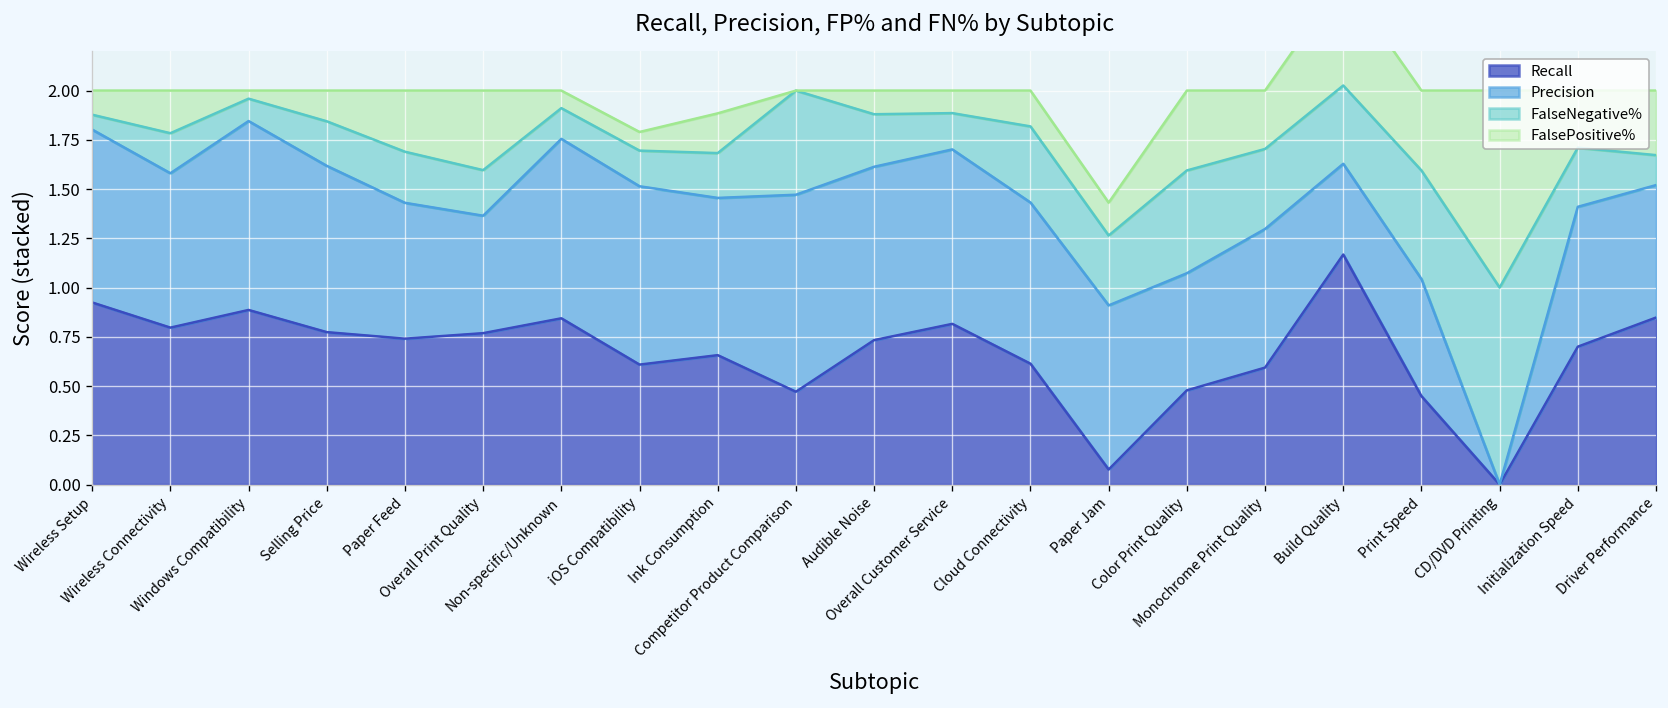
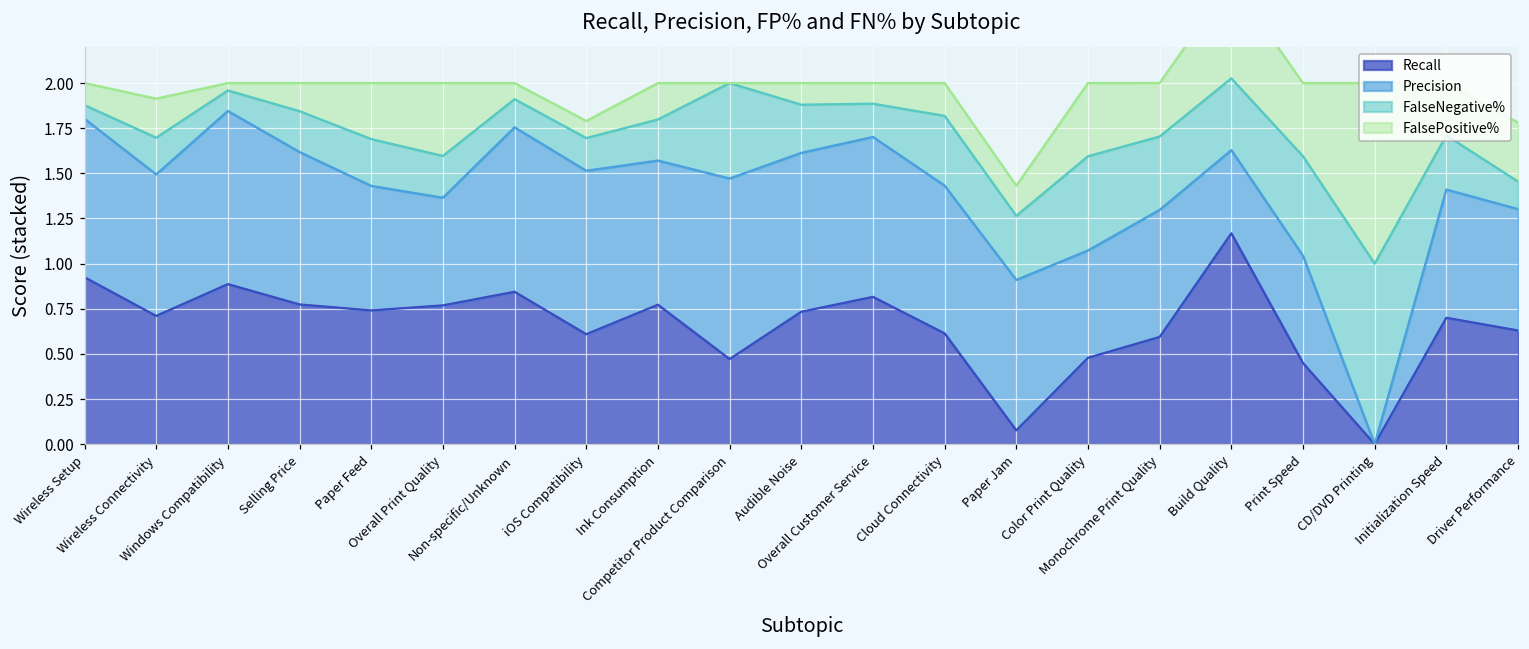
  {
    "Recall": {
      "Wireless Setup": 0.92,
-     "Wireless Connectivity": 0.80,
+     "Wireless Connectivity": 0.71,
      "Windows Compatibility": 0.89,
      "Selling Price": 0.77,
      "Paper Feed": 0.74,
      "Overall Print Quality": 0.77,
      "Non-specific/Unknown": 0.84,
      "iOS Compatibility": 0.61,
-     "Ink Consumption": 0.66,
+     "Ink Consumption": 0.77,
      "Competitor Product Comparison": 0.47,
      "Audible Noise": 0.73,
      "Overall Customer Service": 0.82,
      "Cloud Connectivity": 0.61,
      "Paper Jam": 0.08,
      "Color Print Quality": 0.48,
      "Monochrome Print Quality": 0.59,
      "Build Quality": 1.17,
      "Print Speed": 0.45,
      "Initialization Speed": 0.70,
-     "Driver Performance": 0.85
+     "Driver Performance": 0.63
    },
    "FalsePositive%": {
      "Wireless Setup": 0.12,
      "Wireless Connectivity": 0.22,
      "Windows Compatibility": 0.04,
      "Selling Price": 0.16,
      "Paper Feed": 0.31,
      "Overall Print Quality": 0.40,
      "Non-specific/Unknown": 0.09,
      "iOS Compatibility": 0.09,
      "Ink Consumption": 0.20,
      "Audible Noise": 0.12,
      "Overall Customer Service": 0.11,
      "Cloud Connectivity": 0.18,
      "Paper Jam": 0.17,
      "Color Print Quality": 0.41,
      "Monochrome Print Quality": 0.30,
      "Print Speed": 0.41,
      "Driver Performance": 0.33
    }
  }
